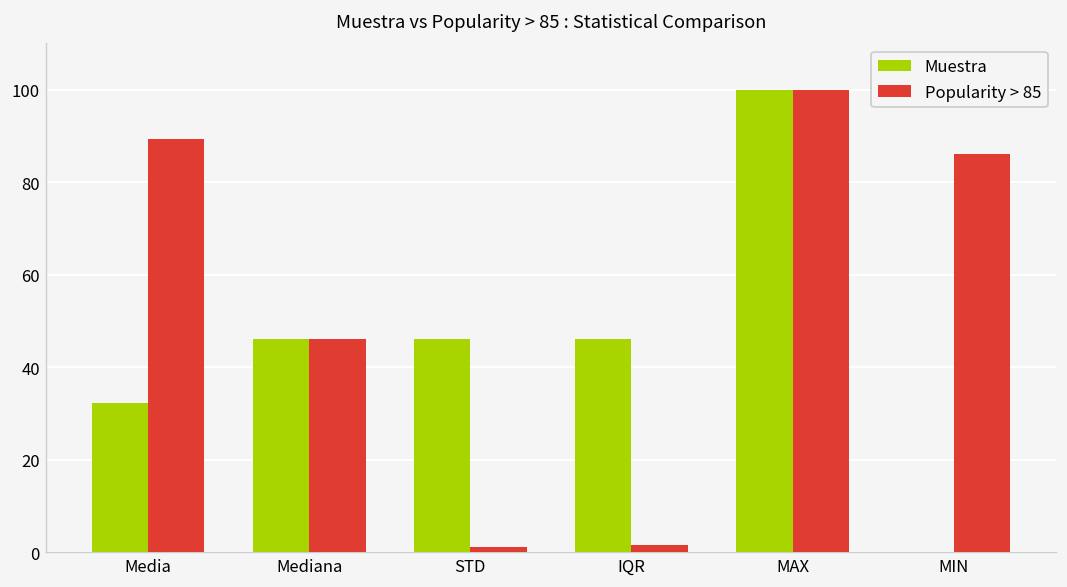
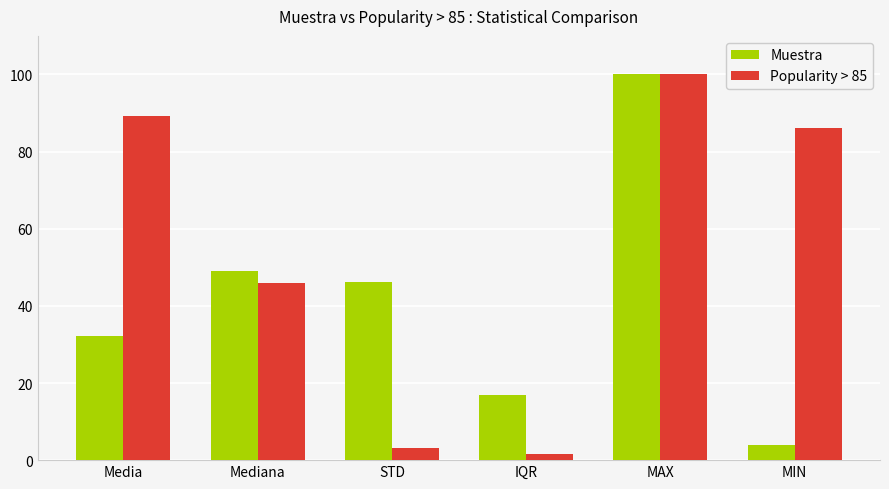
  {
    "Muestra": {
      "Media": 32,
-     "Mediana": 46,
+     "Mediana": 49,
      "STD": 46,
-     "IQR": 46,
+     "IQR": 17,
      "MAX": 100,
-     "MIN": 0
+     "MIN": 4
    },
    "Popularity > 85": {
      "Media": 89,
      "Mediana": 46,
-     "STD": 1,
+     "STD": 3,
      "IQR": 2,
      "MAX": 100,
      "MIN": 86
    }
  }
